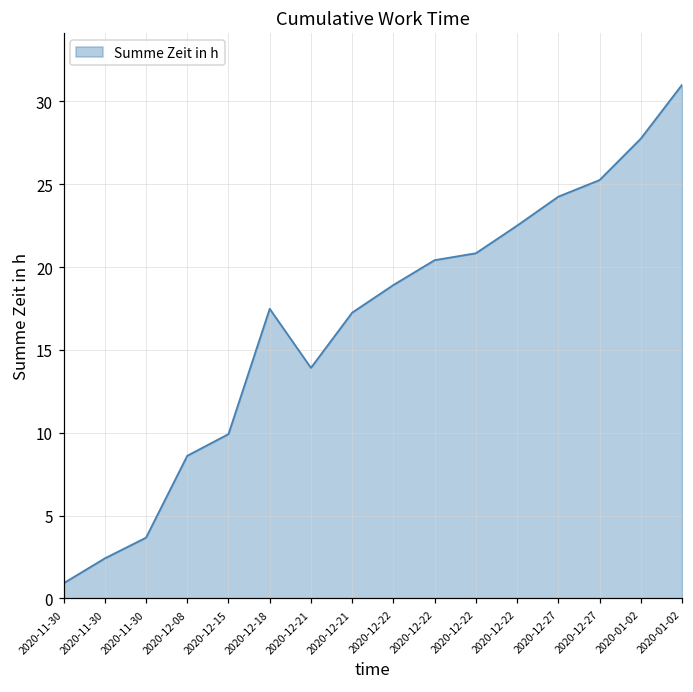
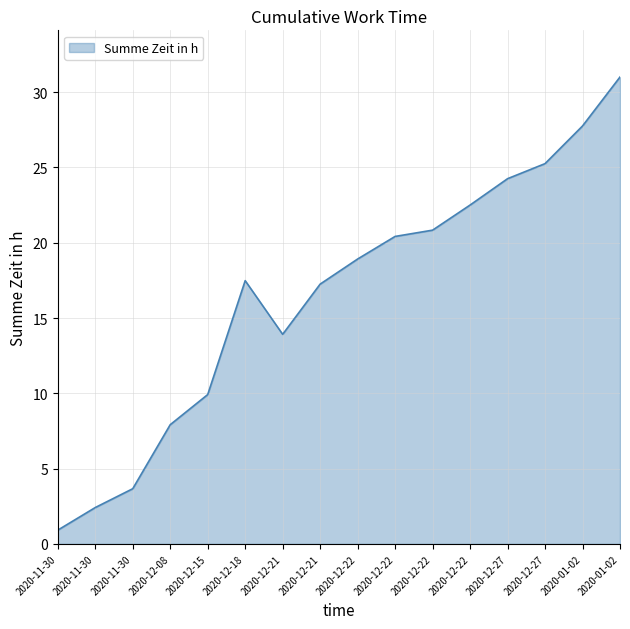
  {
-   "2020-12-08": 8.6,
+   "2020-12-08": 7.9,
    "2020-12-15": 9.9,
    "2020-12-18": 17.5
  }
